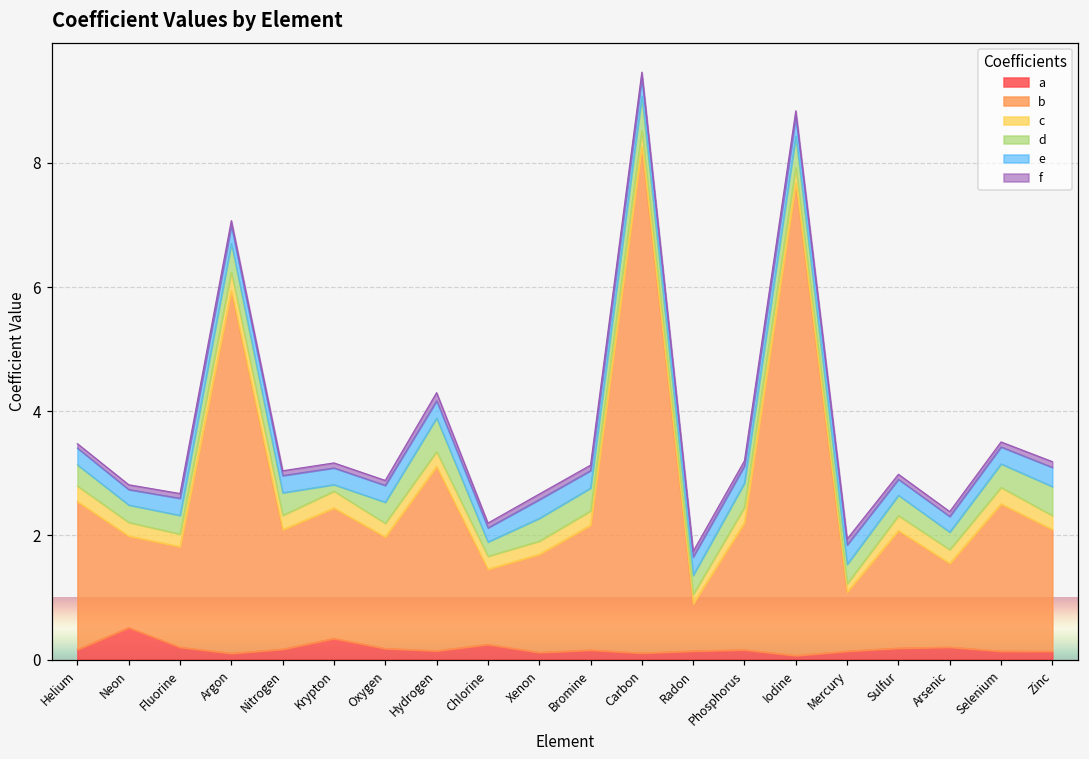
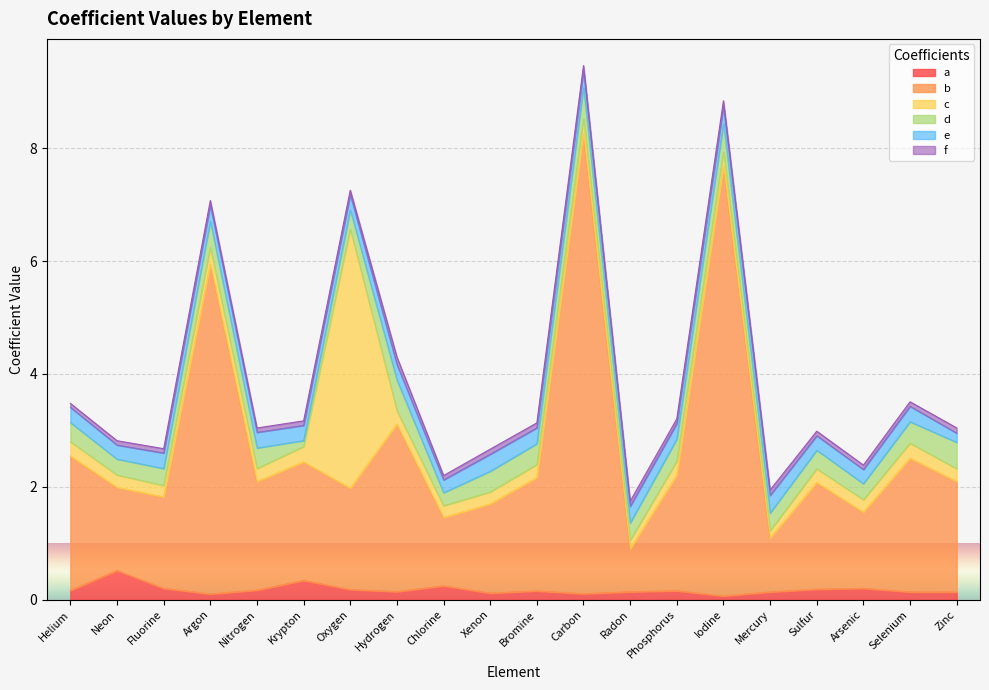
  {
    "a": {
      "Helium": 0.2,
      "Neon": 0.5,
      "Fluorine": 0.2,
      "Argon": 0.1,
      "Nitrogen": 0.2,
      "Krypton": 0.3,
      "Oxygen": 0.2,
      "Hydrogen": 0.1,
      "Chlorine": 0.2,
      "Xenon": 0.1,
      "Bromine": 0.2,
      "Carbon": 0.1,
      "Radon": 0.1,
      "Phosphorus": 0.2,
      "Iodine": 0.1,
      "Mercury": 0.1,
      "Sulfur": 0.2,
      "Arsenic": 0.2,
      "Selenium": 0.1,
      "Zinc": 0.1
    },
    "b": {
      "Helium": 2.4,
      "Neon": 1.5,
      "Fluorine": 1.6,
      "Argon": 5.8,
      "Nitrogen": 1.9,
      "Krypton": 2.1,
      "Oxygen": 1.8,
      "Hydrogen": 3.0,
      "Chlorine": 1.2,
      "Xenon": 1.6,
      "Bromine": 2.0,
      "Carbon": 8.2,
      "Radon": 0.8,
      "Phosphorus": 2.1,
      "Iodine": 7.6,
      "Mercury": 1.0,
      "Sulfur": 1.9,
      "Arsenic": 1.4,
      "Selenium": 2.4,
      "Zinc": 2.0
    },
    "c": {
      "Helium": 0.3,
      "Neon": 0.2,
      "Fluorine": 0.2,
      "Argon": 0.3,
      "Nitrogen": 0.2,
      "Krypton": 0.3,
-     "Oxygen": 0.2,
+     "Oxygen": 4.6,
      "Hydrogen": 0.2,
      "Chlorine": 0.2,
      "Xenon": 0.2,
      "Bromine": 0.2,
      "Carbon": 0.3,
      "Radon": 0.1,
      "Phosphorus": 0.2,
      "Iodine": 0.3,
      "Mercury": 0.1,
      "Sulfur": 0.2,
      "Arsenic": 0.2,
      "Selenium": 0.3,
      "Zinc": 0.2
    },
    "d": {
      "Helium": 0.3,
      "Neon": 0.3,
      "Fluorine": 0.3,
      "Argon": 0.5,
      "Nitrogen": 0.4,
      "Krypton": 0.1,
      "Oxygen": 0.3,
      "Hydrogen": 0.5,
      "Chlorine": 0.2,
      "Xenon": 0.4,
      "Bromine": 0.4,
      "Carbon": 0.5,
      "Radon": 0.3,
      "Phosphorus": 0.4,
      "Iodine": 0.5,
      "Mercury": 0.3,
      "Sulfur": 0.3,
      "Arsenic": 0.3,
      "Selenium": 0.4,
      "Zinc": 0.5
    },
    "e": {
      "Helium": 0.3,
      "Neon": 0.2,
      "Fluorine": 0.3,
      "Argon": 0.3,
      "Nitrogen": 0.3,
      "Krypton": 0.3,
      "Oxygen": 0.3,
      "Hydrogen": 0.3,
      "Chlorine": 0.2,
      "Xenon": 0.3,
      "Bromine": 0.3,
      "Carbon": 0.3,
      "Radon": 0.3,
      "Phosphorus": 0.3,
      "Iodine": 0.3,
      "Mercury": 0.3,
      "Sulfur": 0.3,
      "Arsenic": 0.3,
      "Selenium": 0.3,
-     "Zinc": 0.3
+     "Zinc": 0.2
    },
    "f": {
      "Helium": 0.1,
      "Neon": 0.1,
      "Fluorine": 0.1,
      "Argon": 0.1,
      "Nitrogen": 0.1,
      "Krypton": 0.1,
      "Oxygen": 0.1,
      "Hydrogen": 0.1,
      "Chlorine": 0.1,
      "Xenon": 0.1,
      "Bromine": 0.1,
      "Carbon": 0.1,
      "Radon": 0.1,
      "Phosphorus": 0.1,
      "Iodine": 0.1,
      "Mercury": 0.1,
      "Sulfur": 0.1,
      "Arsenic": 0.1,
      "Selenium": 0.1,
      "Zinc": 0.1
    }
  }
